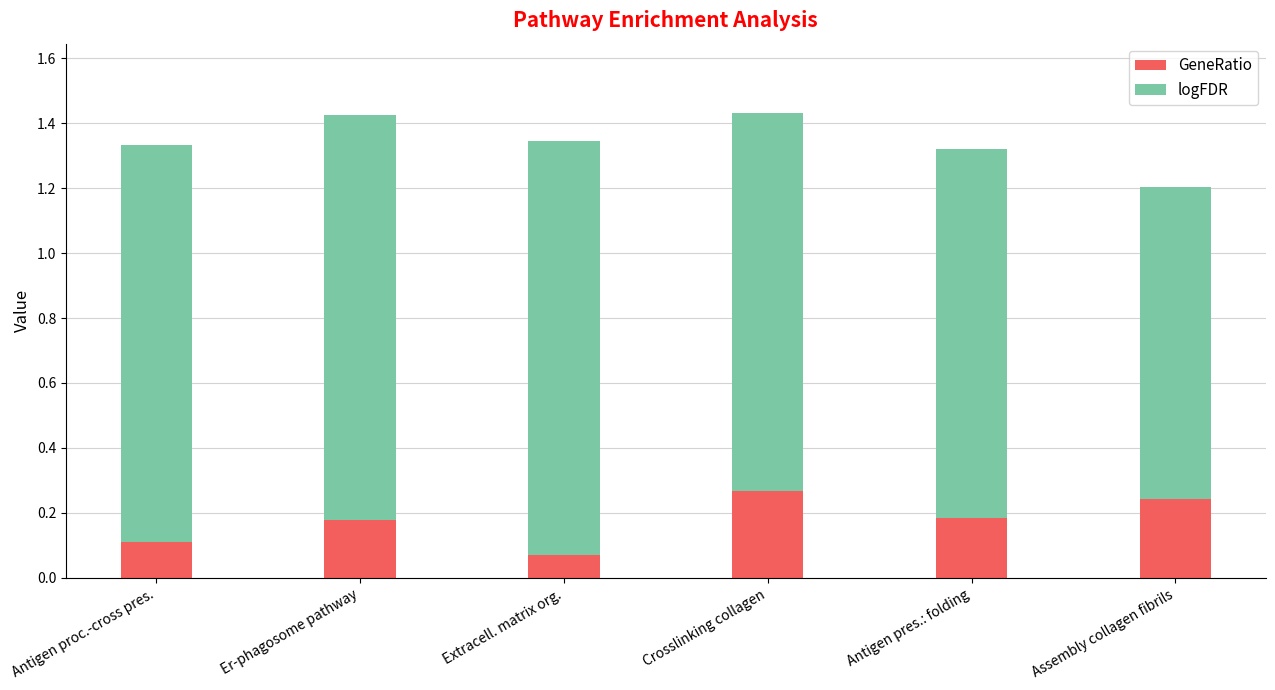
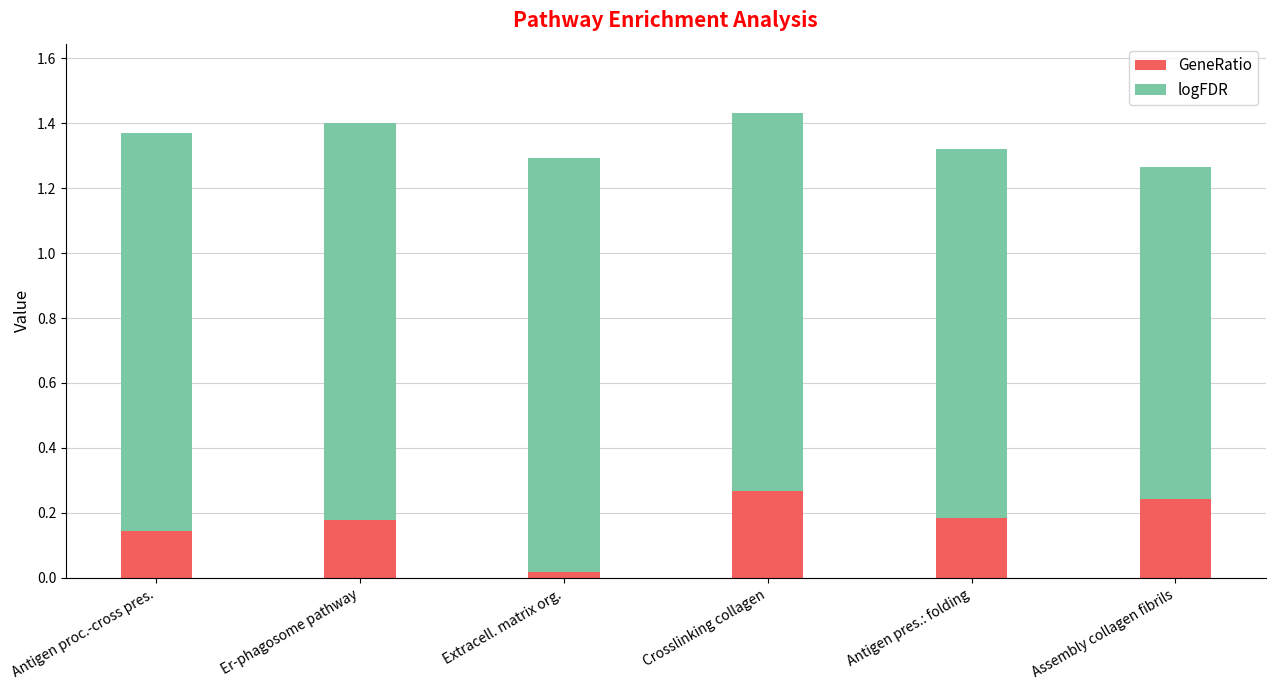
  {
    "GeneRatio": {
-     "Antigen proc.-cross pres.": 0.11,
+     "Antigen proc.-cross pres.": 0.15,
      "Er-phagosome pathway": 0.18,
-     "Extracell. matrix org.": 0.07,
+     "Extracell. matrix org.": 0.02,
      "Crosslinking collagen": 0.27,
      "Antigen pres.: folding": 0.18,
      "Assembly collagen fibrils": 0.24
    },
    "logFDR": {
      "Antigen proc.-cross pres.": 1.22,
-     "Er-phagosome pathway": 1.25,
+     "Er-phagosome pathway": 1.22,
      "Extracell. matrix org.": 1.28,
      "Crosslinking collagen": 1.16,
      "Antigen pres.: folding": 1.14,
-     "Assembly collagen fibrils": 0.96
+     "Assembly collagen fibrils": 1.02
    }
  }
